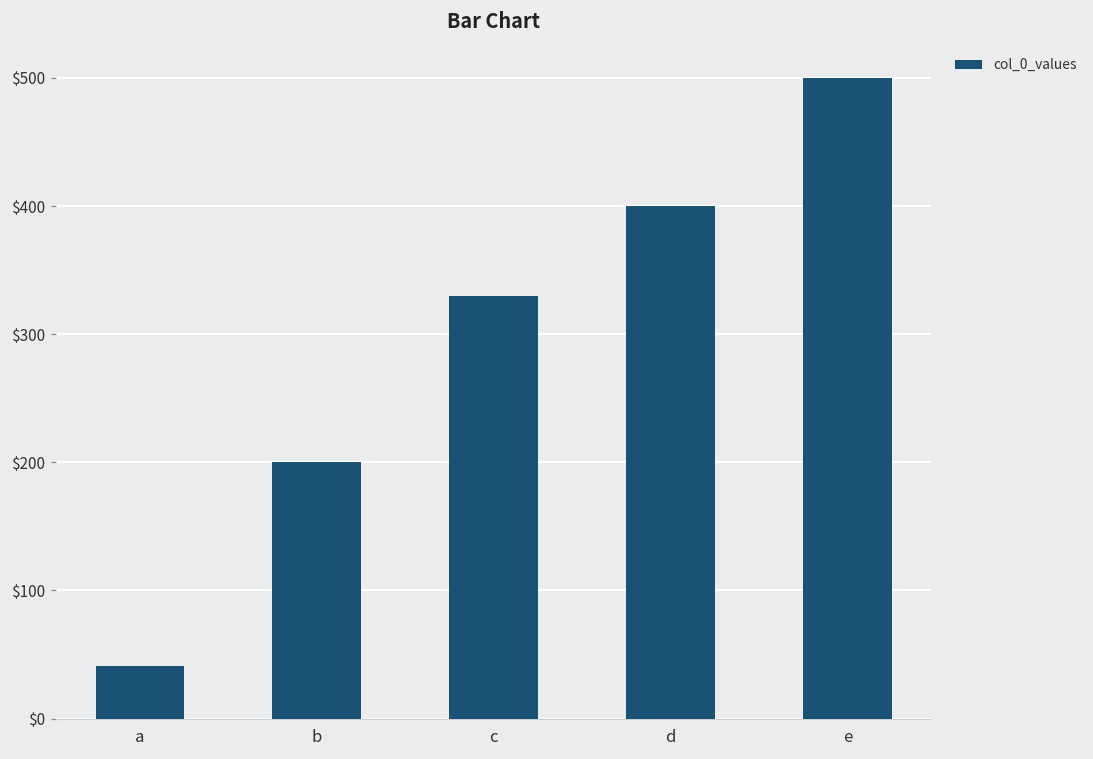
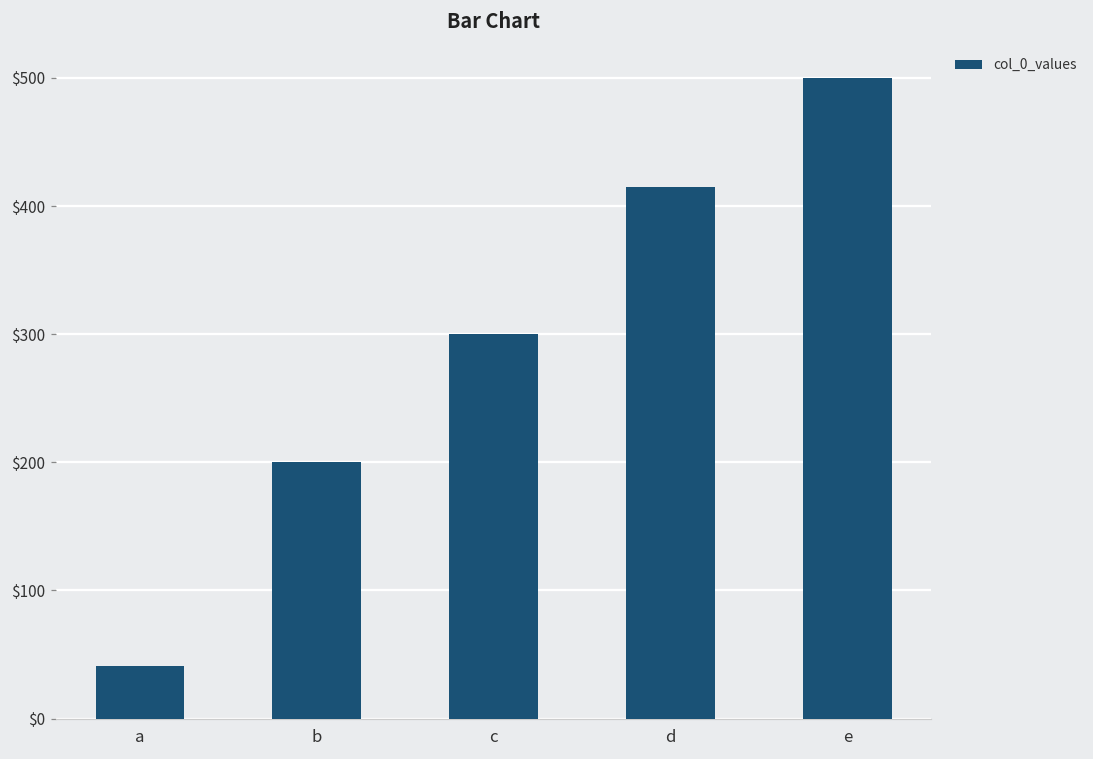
  {
    "a": "$41",
    "b": "$200",
-   "c": "$330",
-   "d": "$400",
+   "c": "$300",
+   "d": "$415",
    "e": "$500"
  }
